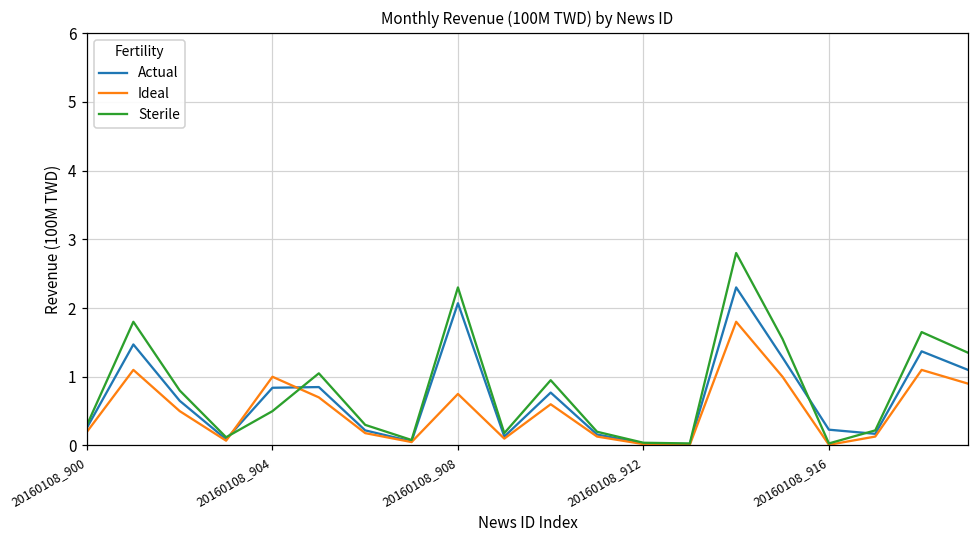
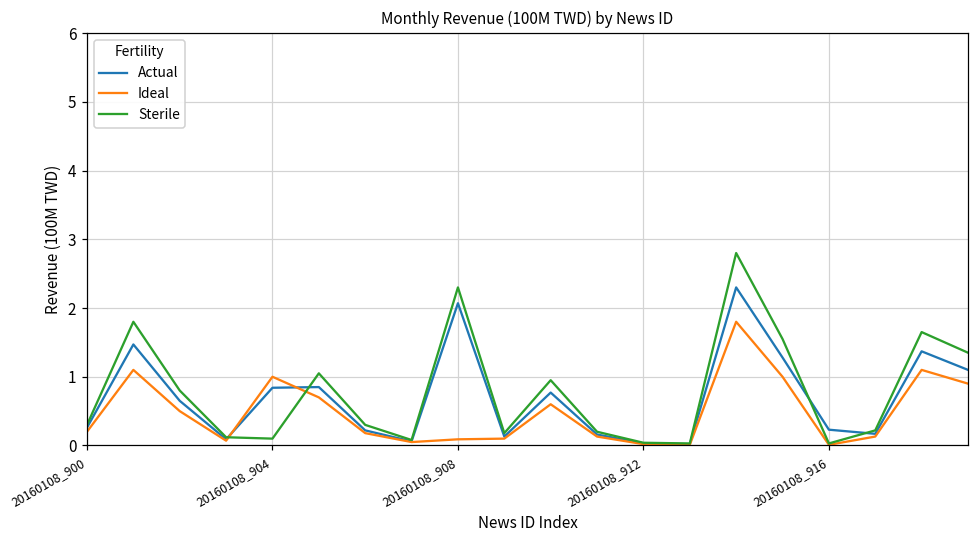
  {
    "Actual": {
      "20160108_904": 0.8,
      "20160108_908": 2.1,
      "20160108_916": 0.2
    },
    "Ideal": {
      "20160108_900": 0.2,
      "20160108_904": 1.0,
-     "20160108_908": 0.8
+     "20160108_908": 0.1
    },
    "Sterile": {
-     "20160108_904": 0.5,
+     "20160108_904": 0.1,
      "20160108_908": 2.3
    }
  }
